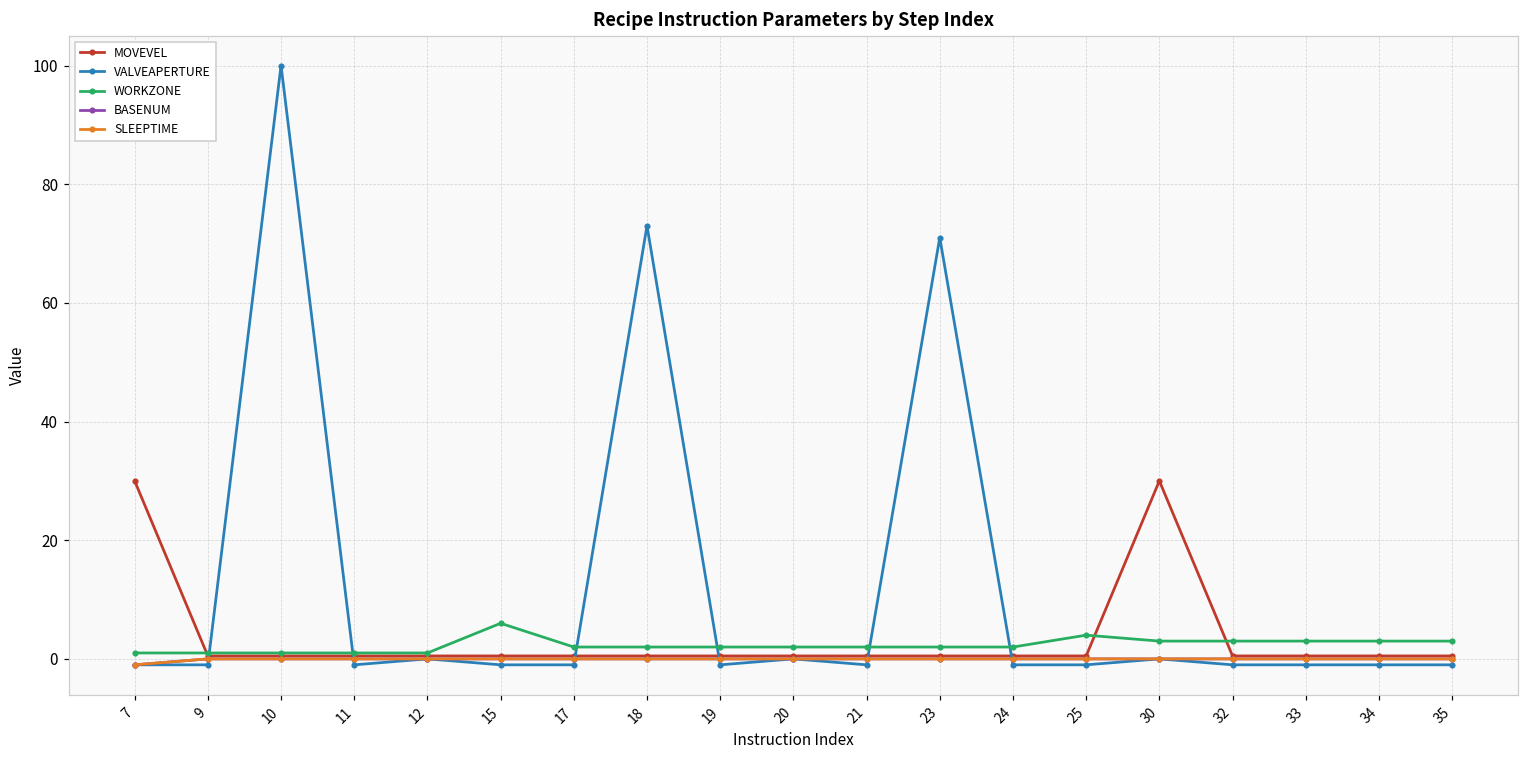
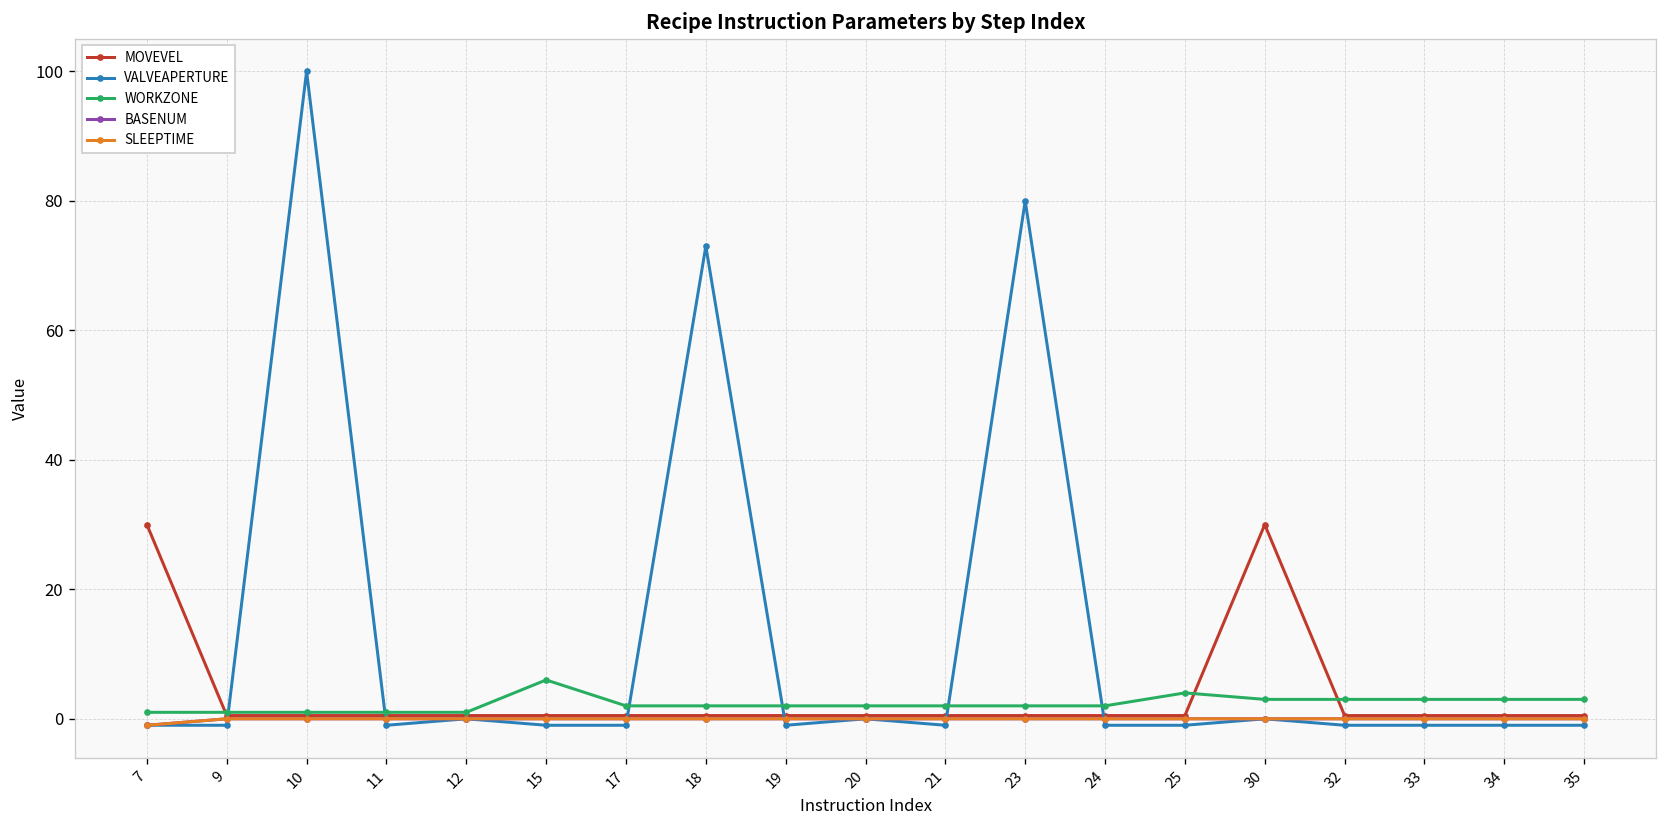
  {
    "MOVEVEL": {
      "7": 30,
      "9": 1,
      "10": 1,
      "11": 1,
      "12": 1,
      "15": 1,
      "17": 1,
      "18": 1,
      "19": 1,
      "20": 1,
      "21": 1,
      "23": 1,
      "24": 1,
      "25": 1,
      "30": 30,
      "32": 1,
      "33": 1,
      "34": 1,
      "35": 1
    },
    "VALVEAPERTURE": {
      "9": -1,
      "10": 100,
      "11": -1,
      "15": -1,
      "17": -1,
      "18": 73,
      "19": -1,
      "21": -1,
-     "23": 71,
+     "23": 80,
      "24": -1,
      "25": -1,
      "32": -1,
      "33": -1,
      "34": -1,
      "35": -1
    },
    "WORKZONE": {
      "7": 1,
      "9": 1,
      "10": 1,
      "11": 1,
      "12": 1,
      "15": 6,
      "17": 2,
      "18": 2,
      "19": 2,
      "20": 2,
      "21": 2,
      "23": 2,
      "24": 2,
      "25": 4,
      "30": 3,
      "32": 3,
      "33": 3,
      "34": 3,
      "35": 3
    },
    "SLEEPTIME": {
      "9": 0,
      "10": 0,
      "11": 0,
      "15": 0,
      "17": 0,
      "18": 0,
      "19": 0,
      "21": 0,
      "23": 0,
      "24": 0,
      "25": 0,
      "32": 0,
      "33": 0,
      "34": 0,
      "35": 0
    }
  }
